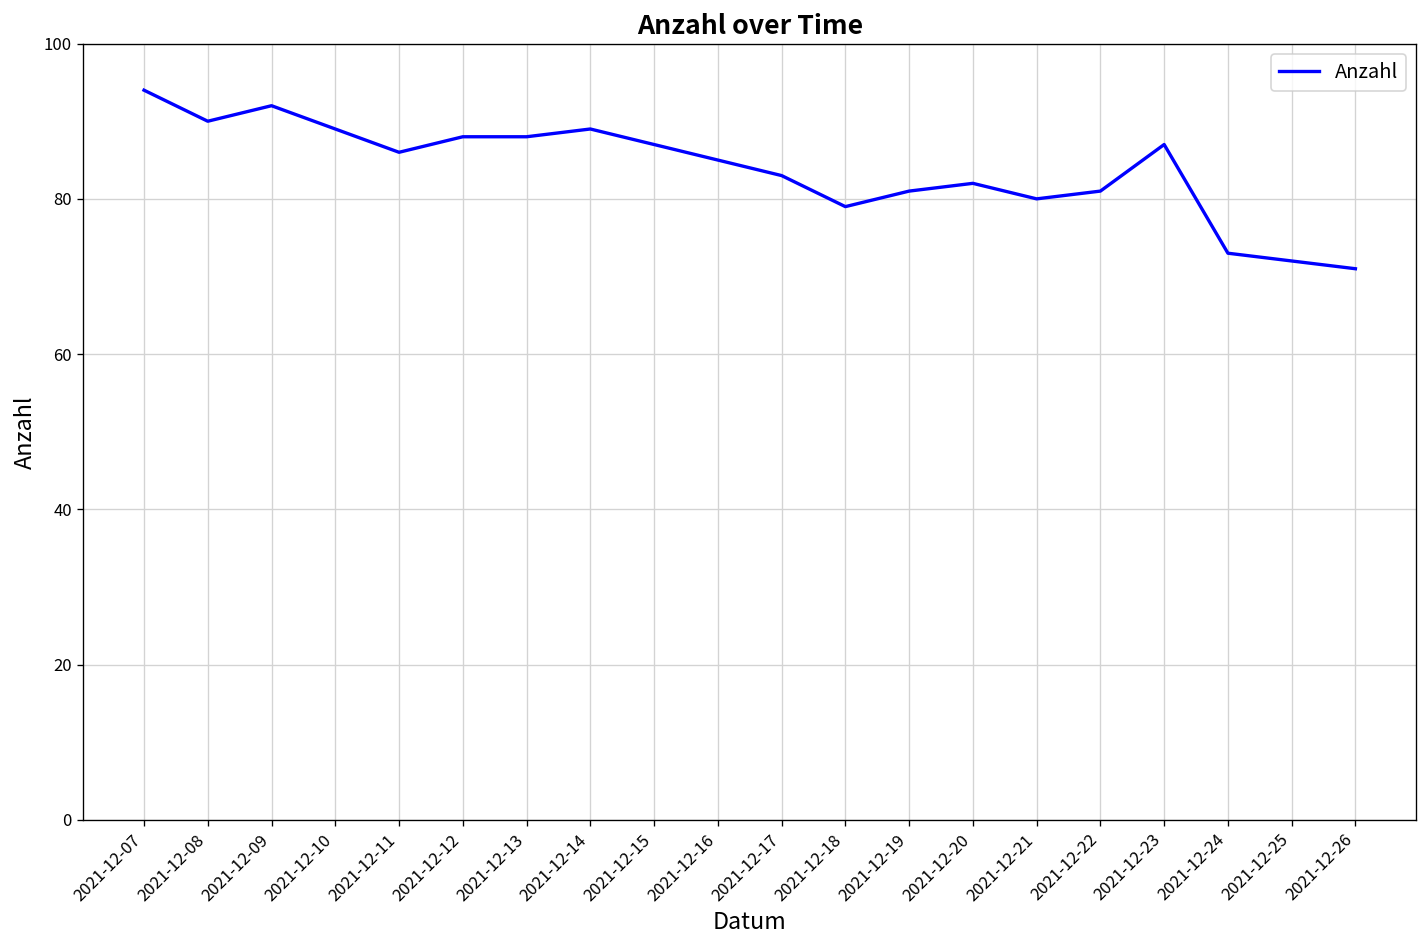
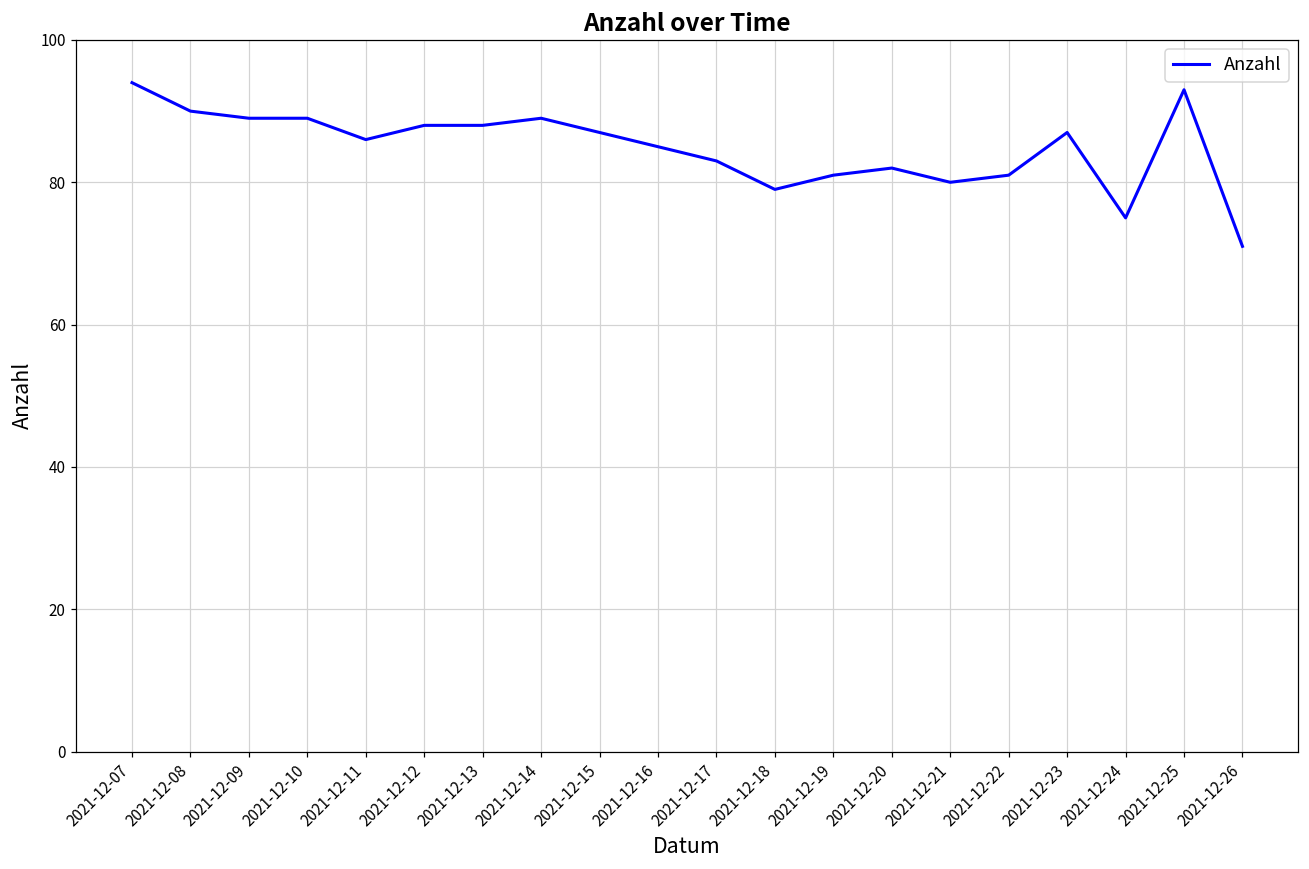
  {
    "2021-12-07": 94,
    "2021-12-08": 90,
-   "2021-12-09": 92,
+   "2021-12-09": 89,
    "2021-12-10": 89,
    "2021-12-11": 86,
    "2021-12-12": 88,
    "2021-12-13": 88,
    "2021-12-14": 89,
    "2021-12-15": 87,
    "2021-12-16": 85,
    "2021-12-17": 83,
    "2021-12-18": 79,
    "2021-12-19": 81,
    "2021-12-20": 82,
    "2021-12-21": 80,
    "2021-12-22": 81,
    "2021-12-23": 87,
-   "2021-12-24": 73,
-   "2021-12-25": 72,
+   "2021-12-24": 75,
+   "2021-12-25": 93,
    "2021-12-26": 71
  }
